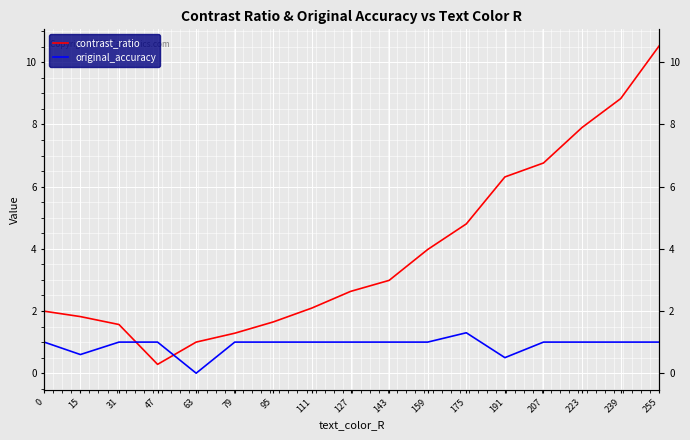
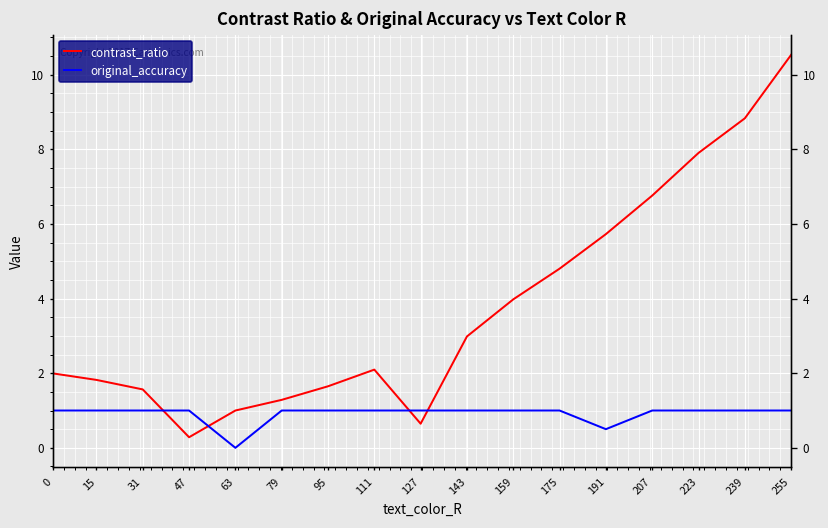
  {
    "contrast_ratio": {
      "0": 2.0,
      "15": 1.8,
      "31": 1.6,
      "47": 0.3,
      "63": 1.0,
      "79": 1.3,
      "95": 1.6,
      "111": 2.1,
-     "127": 2.6,
+     "127": 0.6,
      "143": 3.0,
      "159": 4.0,
      "175": 4.8,
-     "191": 6.3,
+     "191": 5.7,
      "207": 6.8,
      "223": 7.9,
      "239": 8.8,
      "255": 10.5
    },
    "original_accuracy": {
      "0": 1.0,
-     "15": 0.6,
+     "15": 1.0,
      "31": 1.0,
      "47": 1.0,
      "63": 0.0,
      "79": 1.0,
      "95": 1.0,
      "111": 1.0,
      "127": 1.0,
      "143": 1.0,
      "159": 1.0,
-     "175": 1.3,
+     "175": 1.0,
      "191": 0.5,
      "207": 1.0,
      "223": 1.0,
      "239": 1.0,
      "255": 1.0
    }
  }
